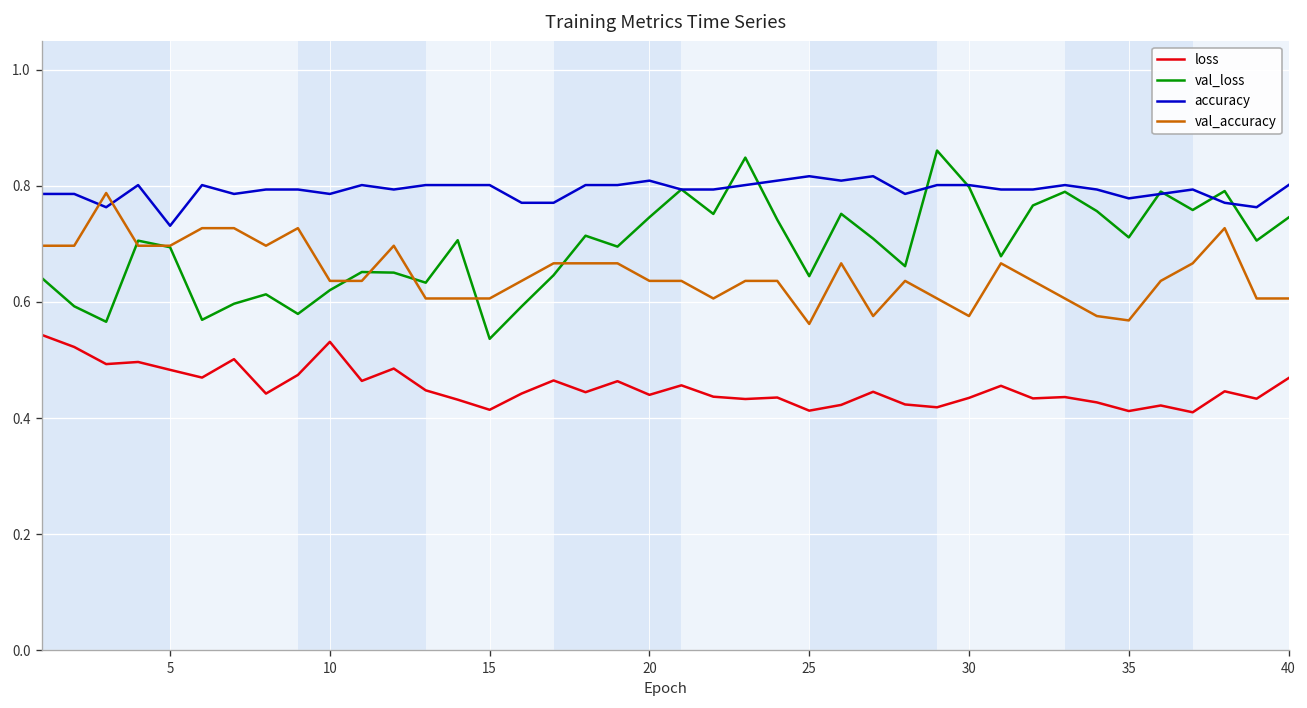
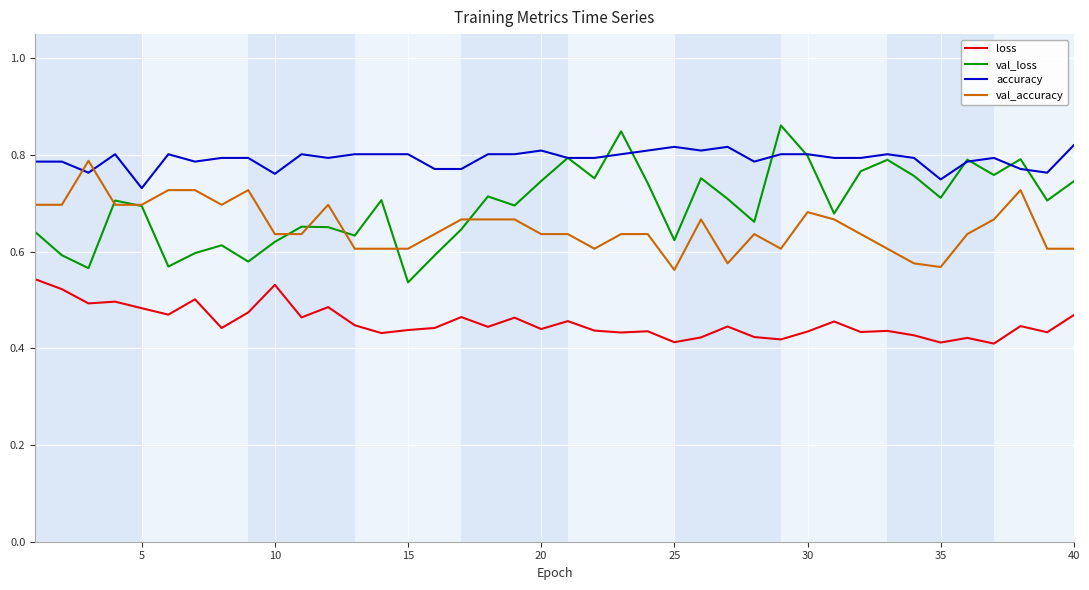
  {
    "loss": {
      "5": 0.48,
      "10": 0.53,
-     "15": 0.41,
+     "15": 0.44,
      "20": 0.44,
      "25": 0.41,
      "30": 0.43,
      "35": 0.41,
      "40": 0.47
    },
    "val_loss": {
      "10": 0.62,
      "15": 0.54,
      "20": 0.75,
-     "25": 0.64,
+     "25": 0.62,
      "35": 0.71,
      "40": 0.75
    },
    "accuracy": {
      "5": 0.73,
-     "10": 0.79,
+     "10": 0.76,
      "15": 0.80,
      "20": 0.81,
      "25": 0.82,
-     "35": 0.78,
-     "40": 0.80
+     "35": 0.75,
+     "40": 0.82
    },
    "val_accuracy": {
      "10": 0.64,
      "15": 0.61,
      "20": 0.64,
      "25": 0.56,
-     "30": 0.58,
+     "30": 0.68,
      "35": 0.57,
      "40": 0.61
    }
  }
